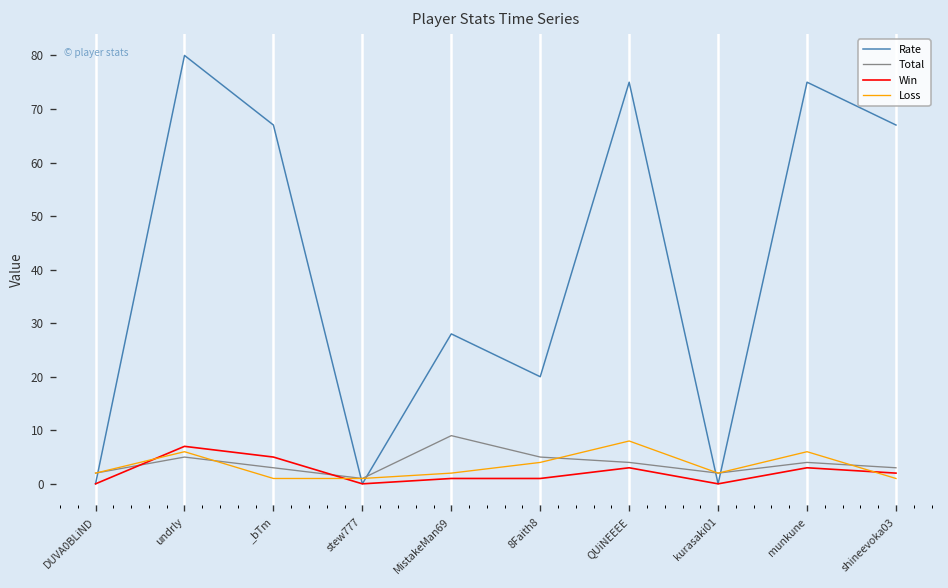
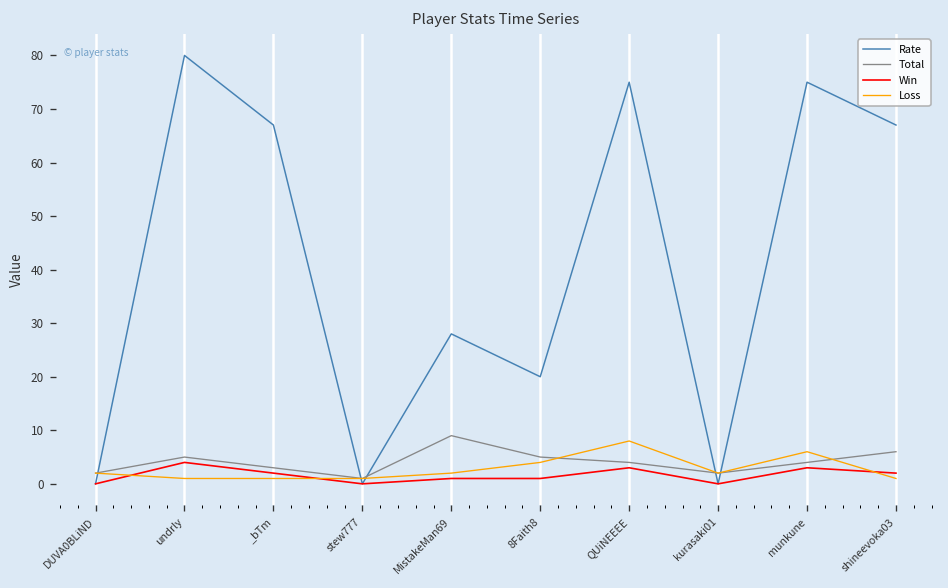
  {
    "Rate": {
      "undrly": 80,
      "_bTm": 67,
      "MistakeMan69": 28,
      "8Faith8": 20,
      "QUiNEEEE": 75,
      "munkune": 75,
      "shineevoka03": 67
    },
    "Total": {
      "undrly": 5,
      "_bTm": 3,
      "MistakeMan69": 9,
      "8Faith8": 5,
      "QUiNEEEE": 4,
      "munkune": 4,
-     "shineevoka03": 3
+     "shineevoka03": 6
    },
    "Win": {
-     "undrly": 7,
-     "_bTm": 5,
+     "undrly": 4,
+     "_bTm": 2,
      "MistakeMan69": 1,
      "8Faith8": 1,
      "QUiNEEEE": 3,
      "munkune": 3,
      "shineevoka03": 2
    },
    "Loss": {
-     "undrly": 6,
+     "undrly": 1,
      "_bTm": 1,
      "MistakeMan69": 2,
      "8Faith8": 4,
      "QUiNEEEE": 8,
      "munkune": 6,
      "shineevoka03": 1
    }
  }
